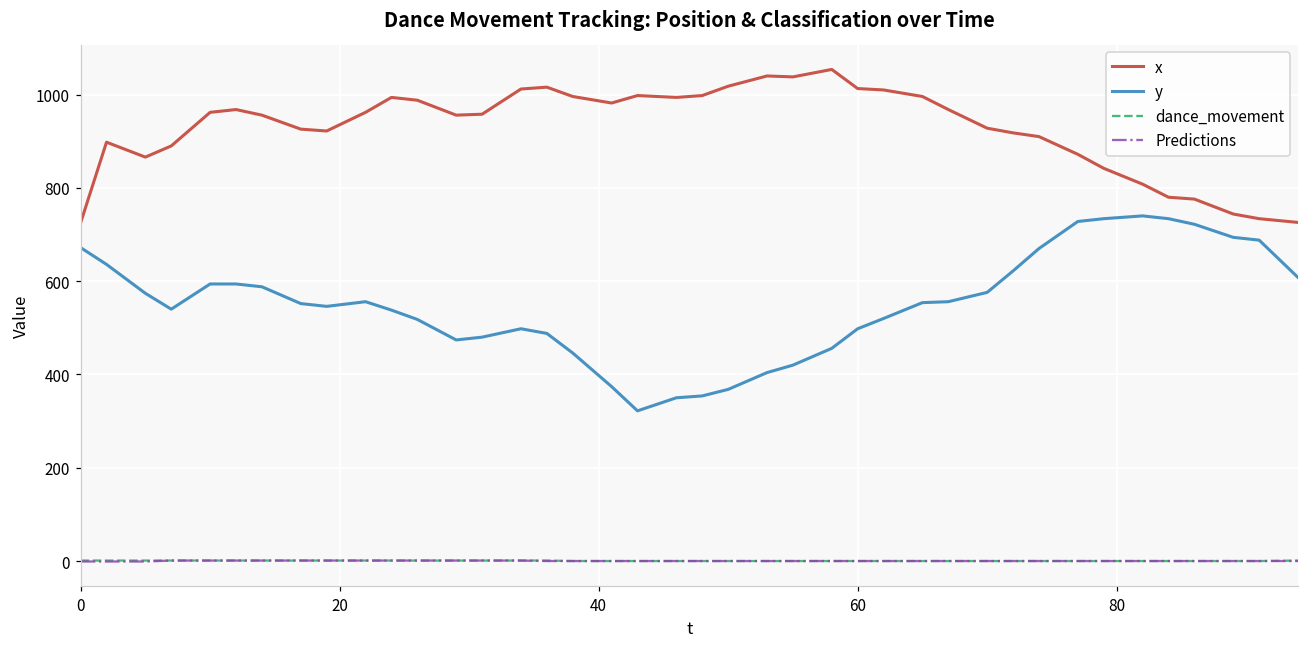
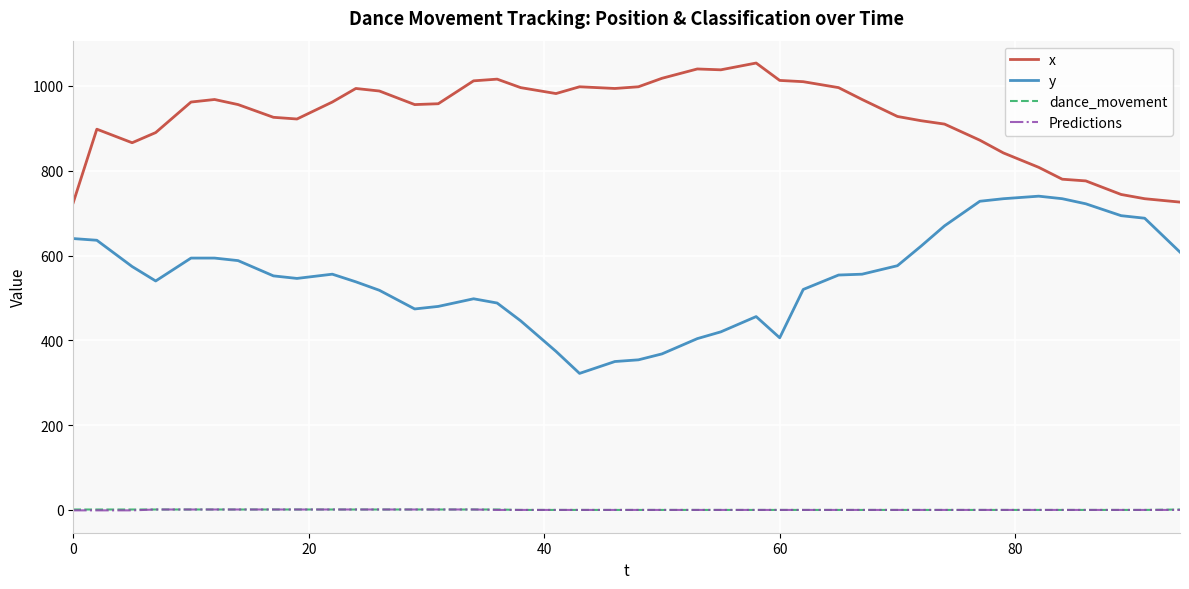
  {
    "x": {
      "0": 730,
      "60": 1010
    },
    "y": {
-     "0": 670,
-     "60": 500
+     "0": 640,
+     "60": 410
    }
  }
